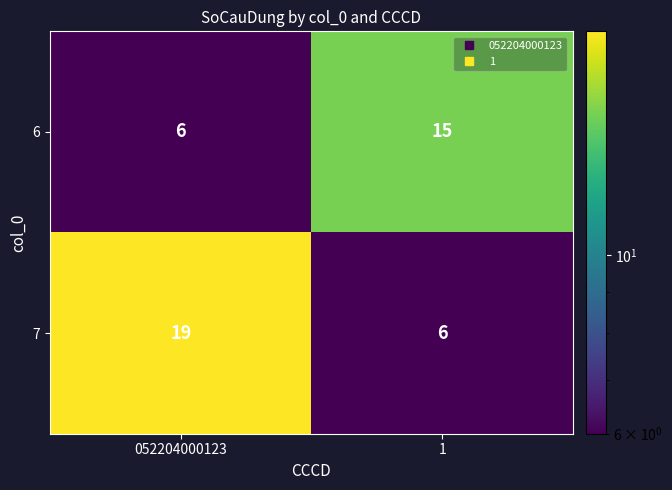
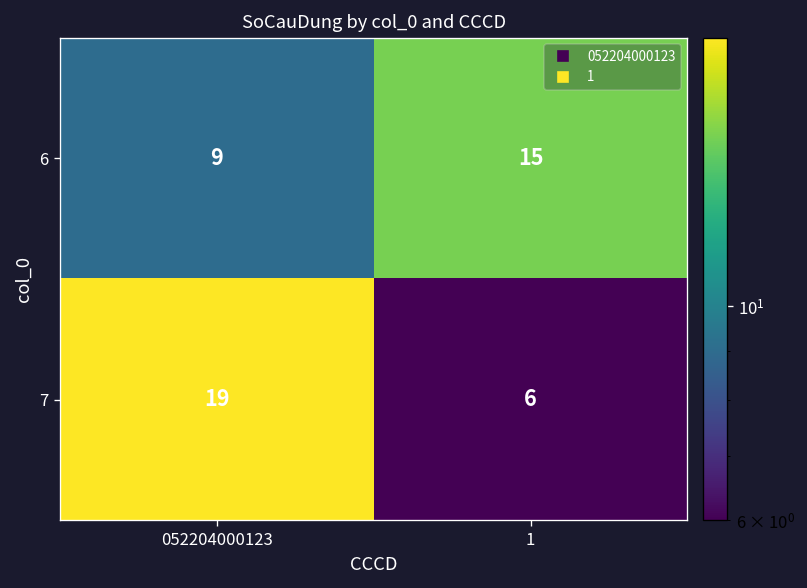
  {
    "6": {
-     "052204000123": 6,
+     "052204000123": 9,
      "1": 15
    },
    "7": {
      "052204000123": 19,
      "1": 6
    }
  }
